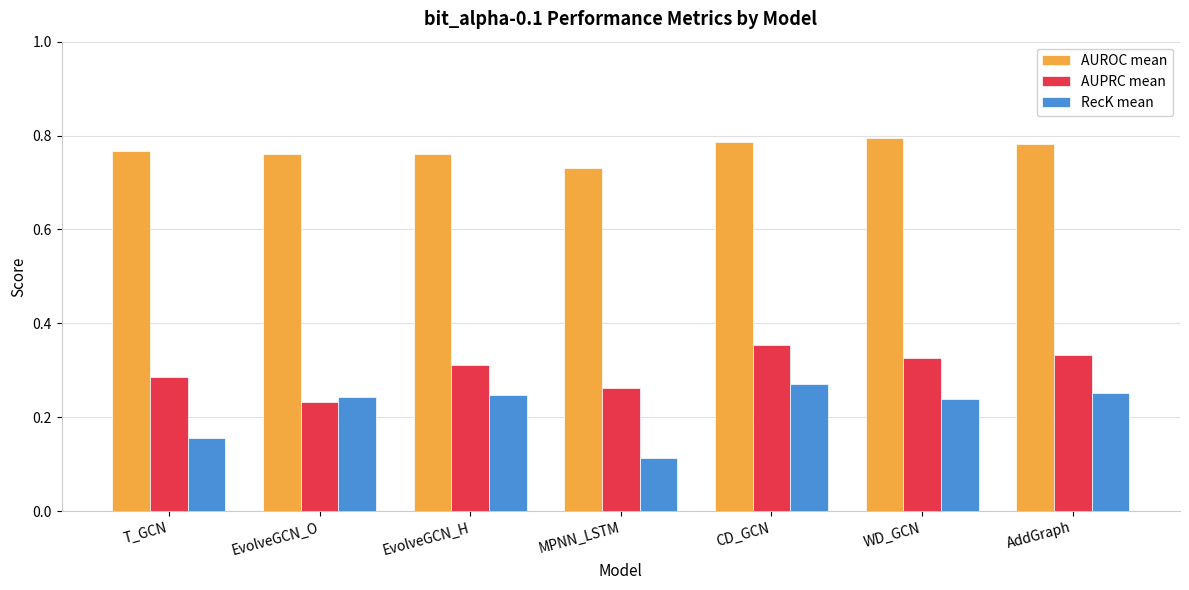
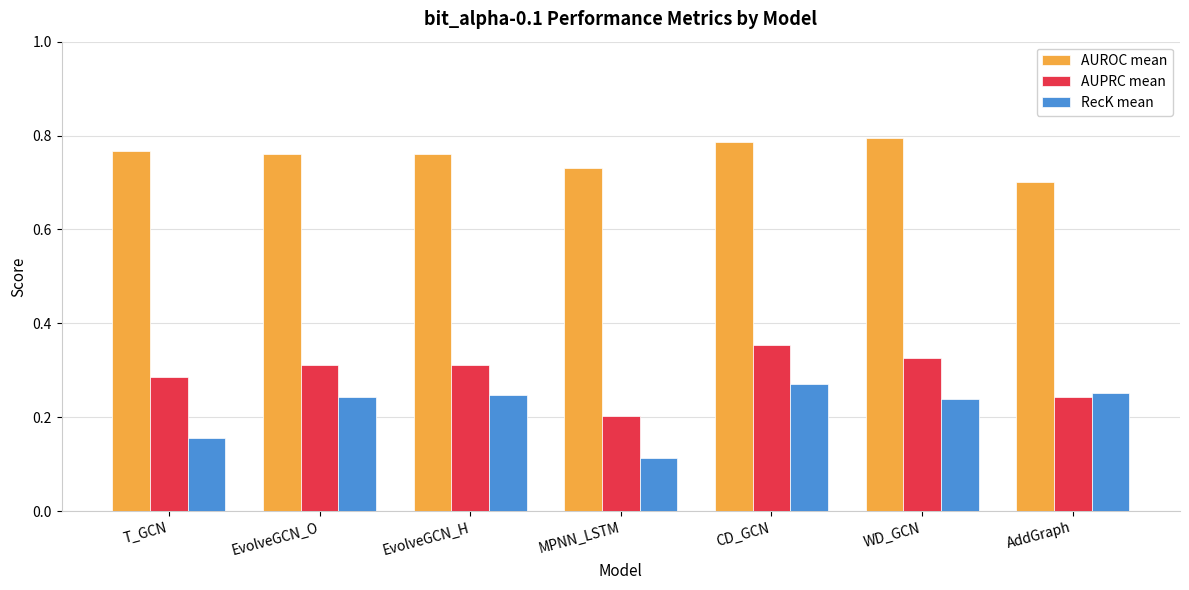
  {
    "AUROC mean": {
      "T_GCN": 0.77,
      "EvolveGCN_O": 0.76,
      "EvolveGCN_H": 0.76,
      "MPNN_LSTM": 0.73,
      "CD_GCN": 0.79,
      "WD_GCN": 0.79,
-     "AddGraph": 0.78
+     "AddGraph": 0.70
    },
    "AUPRC mean": {
      "T_GCN": 0.29,
-     "EvolveGCN_O": 0.23,
+     "EvolveGCN_O": 0.31,
      "EvolveGCN_H": 0.31,
-     "MPNN_LSTM": 0.26,
+     "MPNN_LSTM": 0.20,
      "CD_GCN": 0.35,
      "WD_GCN": 0.33,
-     "AddGraph": 0.33
+     "AddGraph": 0.24
    },
    "RecK mean": {
      "T_GCN": 0.16,
      "EvolveGCN_O": 0.24,
      "EvolveGCN_H": 0.25,
      "MPNN_LSTM": 0.11,
      "CD_GCN": 0.27,
      "WD_GCN": 0.24,
      "AddGraph": 0.25
    }
  }
